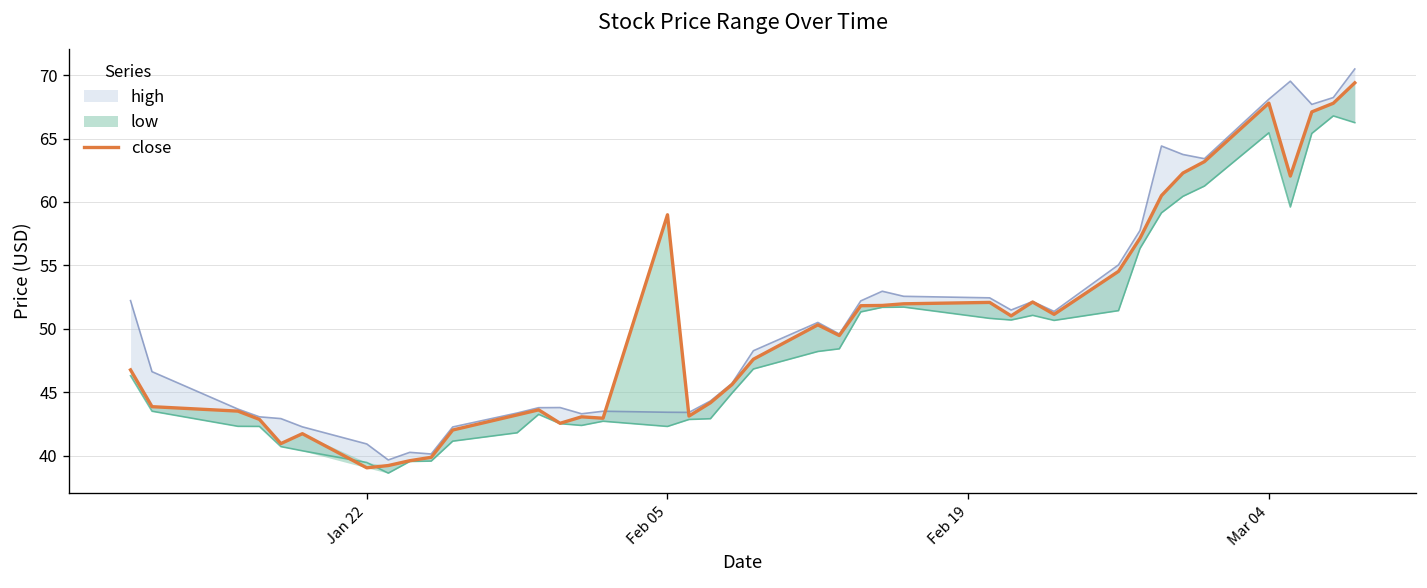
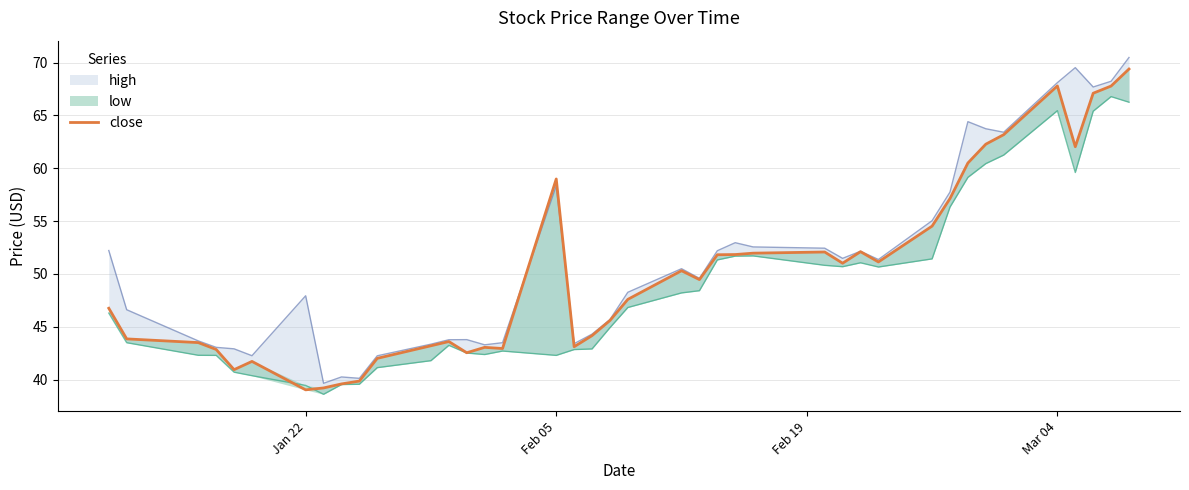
  {
    "close": {
      "Jan 22": 39.0
    },
    "high": {
-     "Jan 22": 40.9,
-     "Feb 05": 43.4,
+     "Jan 22": 47.9,
+     "Feb 05": 58.3,
      "Mar 04": 68.1
    }
  }
